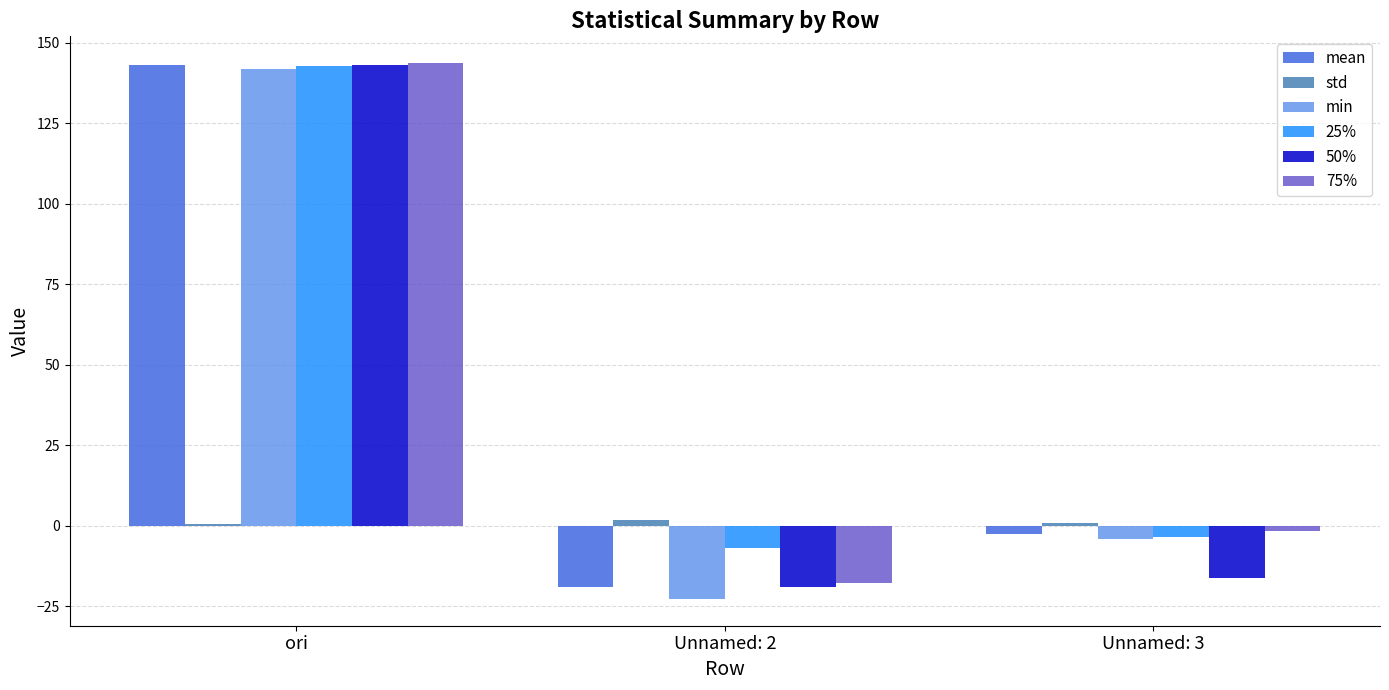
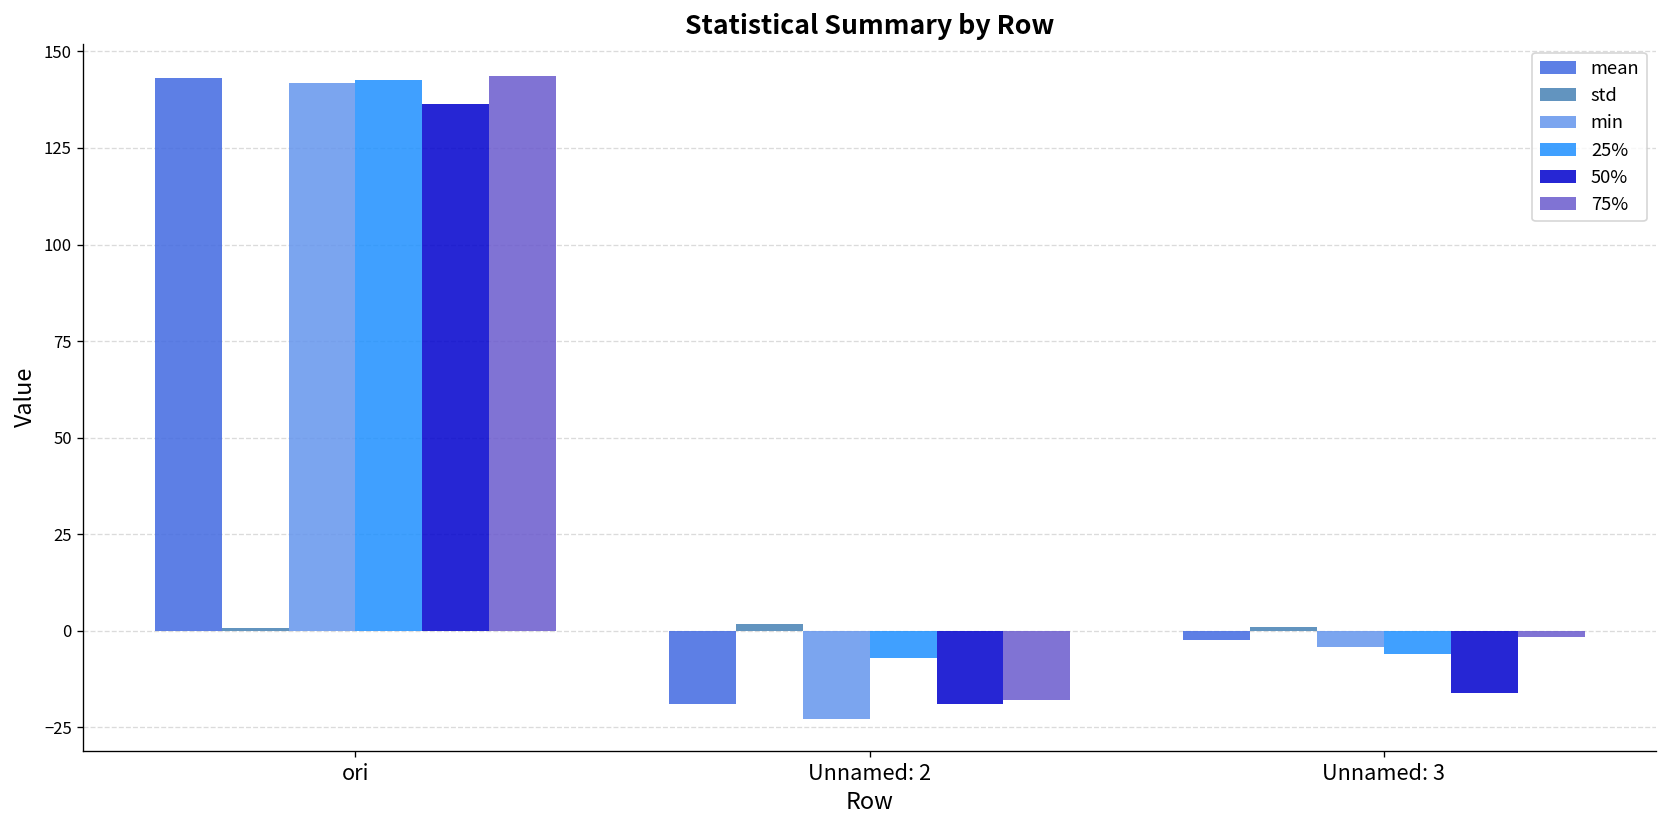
  {
    "25%": {
      "ori": 143,
      "Unnamed: 2": -7,
-     "Unnamed: 3": -3
+     "Unnamed: 3": -6
    },
    "50%": {
-     "ori": 143,
+     "ori": 136,
      "Unnamed: 2": -19,
      "Unnamed: 3": -16
    }
  }
